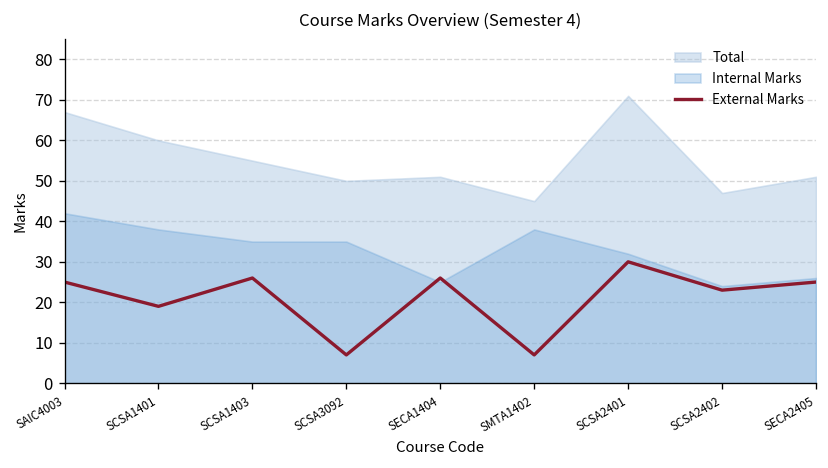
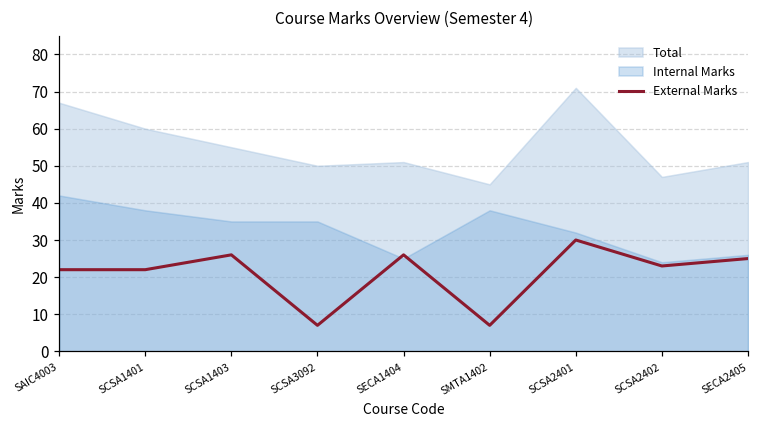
  {
    "External Marks": {
-     "SAIC4003": 25,
-     "SCSA1401": 19,
+     "SAIC4003": 22,
+     "SCSA1401": 22,
      "SCSA1403": 26,
      "SCSA3092": 7,
      "SECA1404": 26,
      "SMTA1402": 7,
      "SCSA2401": 30,
      "SCSA2402": 23,
      "SECA2405": 25
    }
  }
